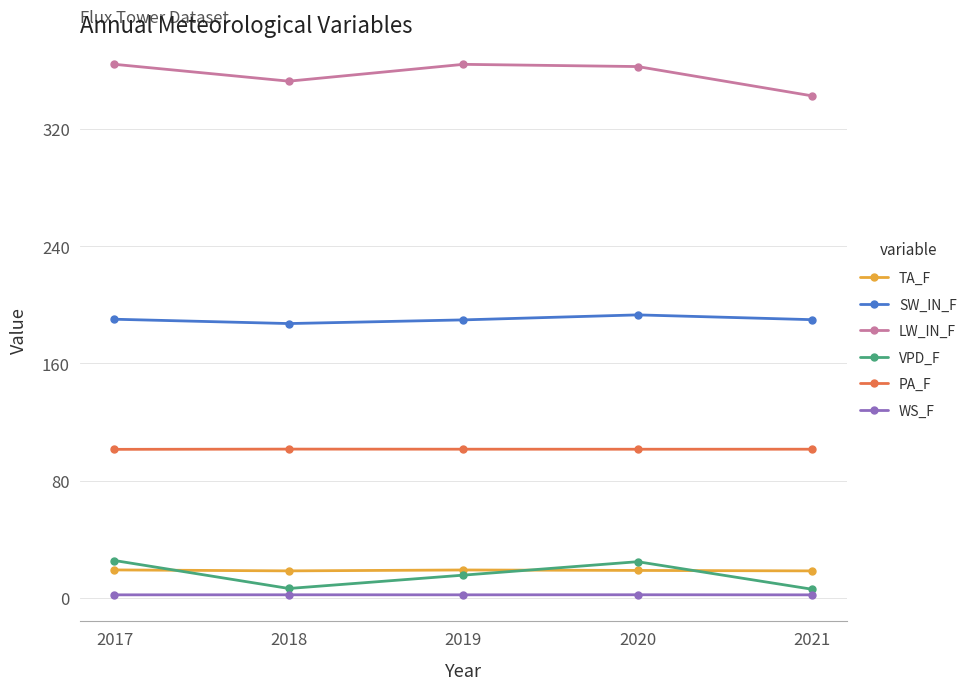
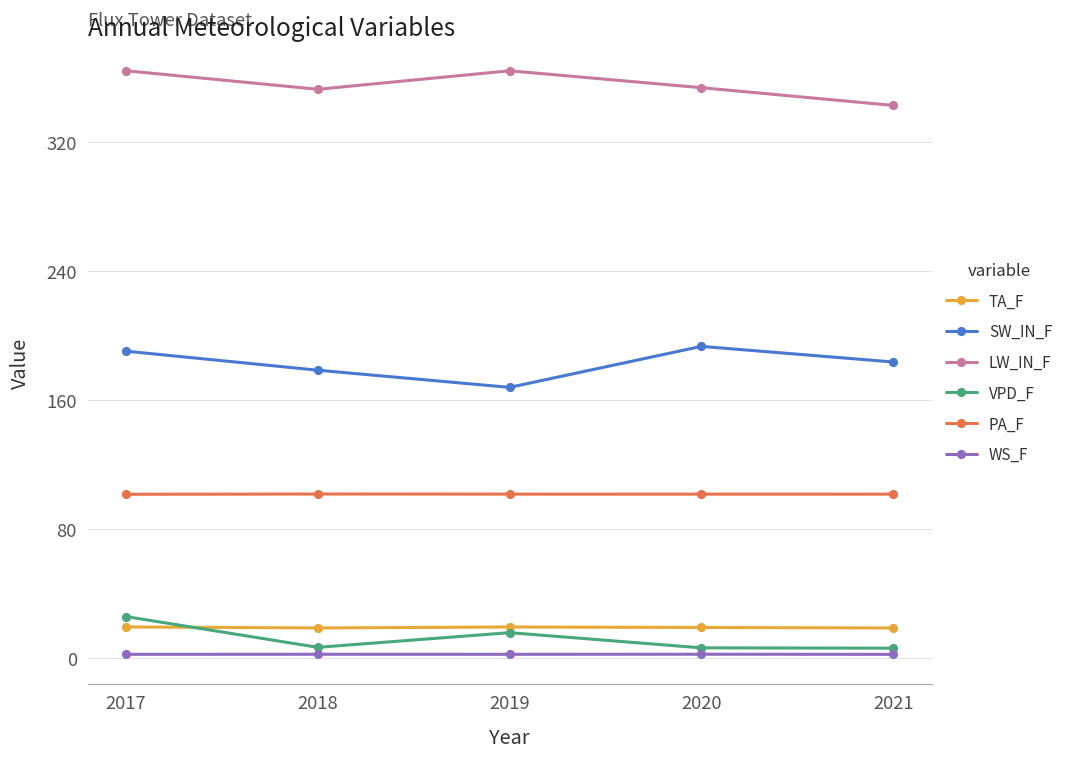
  {
    "SW_IN_F": {
      "2017": 190,
-     "2018": 187,
-     "2019": 190,
+     "2018": 178,
+     "2019": 168,
      "2020": 193,
-     "2021": 190
+     "2021": 183
    },
    "LW_IN_F": {
      "2017": 364,
      "2018": 353,
      "2019": 364,
-     "2020": 363,
+     "2020": 354,
      "2021": 343
    },
    "VPD_F": {
      "2017": 26,
      "2018": 6,
      "2019": 16,
-     "2020": 25,
+     "2020": 6,
      "2021": 6
    },
    "WS_F": {
      "2017": 2,
      "2018": 2,
      "2019": 2,
      "2020": 2,
      "2021": 2
    }
  }
